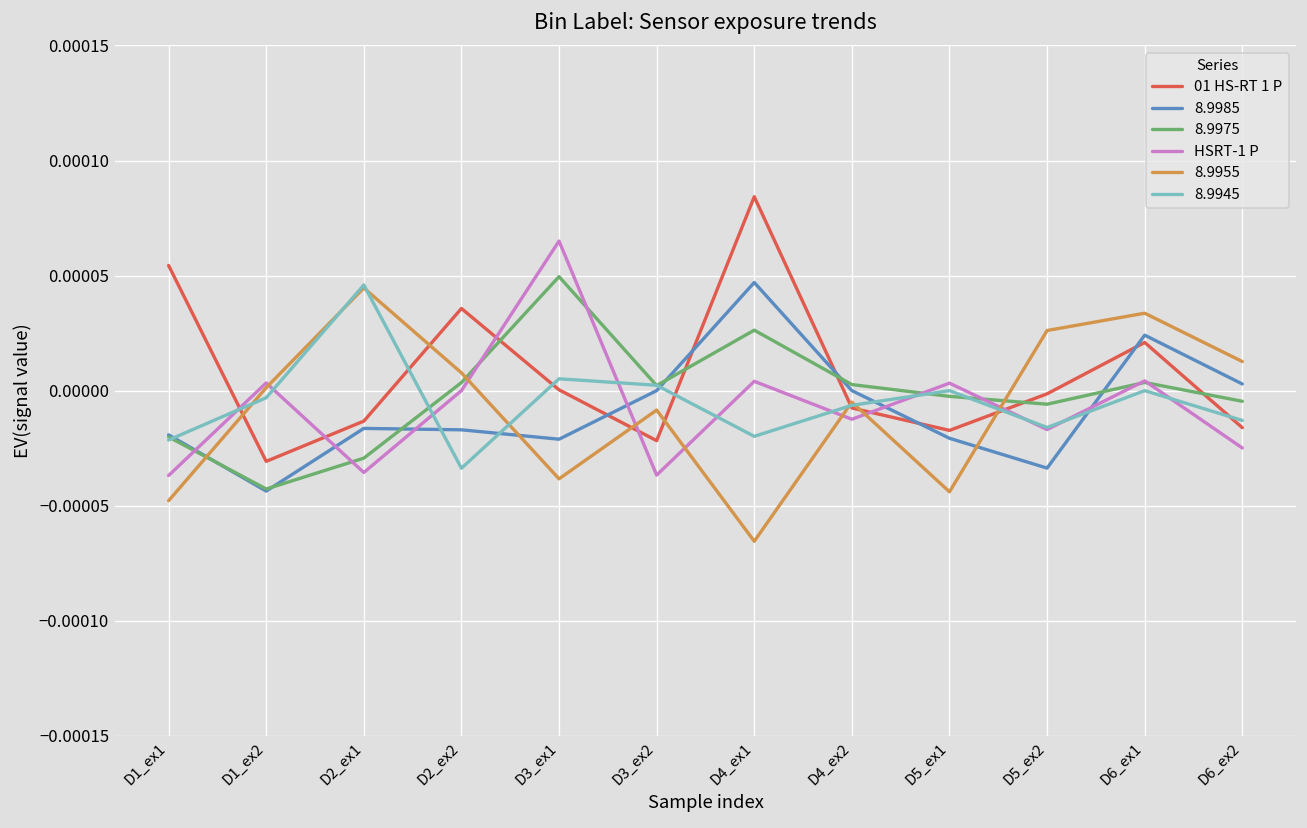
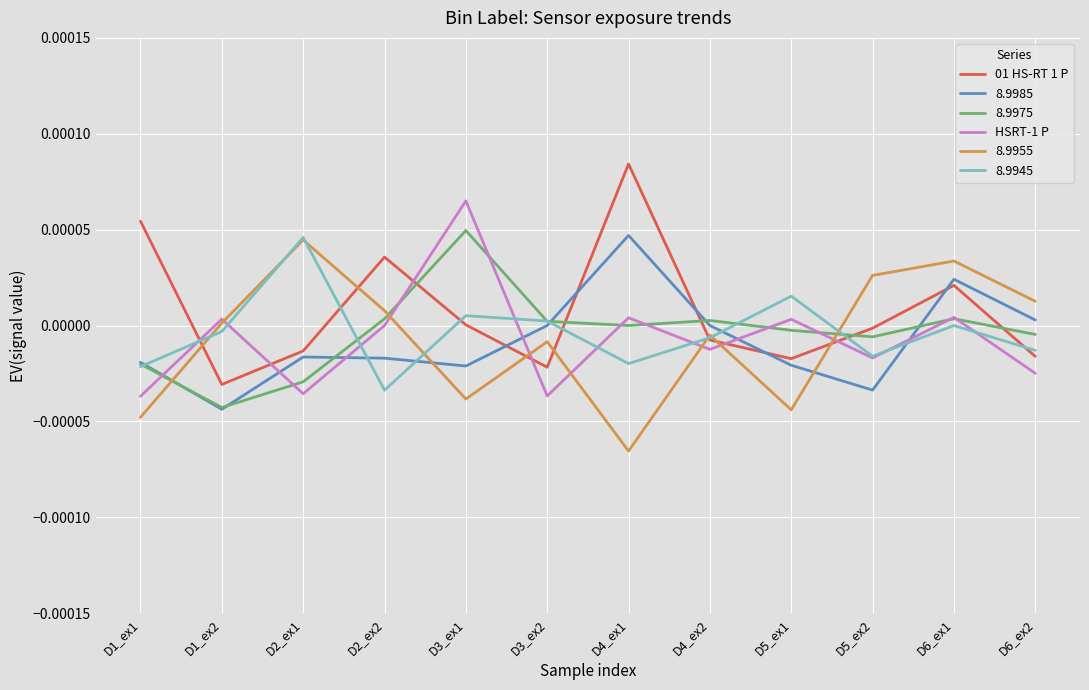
  {
    "8.9985": {
      "D2_ex1": -0.000016,
      "D2_ex2": -0.000017,
      "D3_ex1": -0.00002,
      "D3_ex2": 0.00000,
      "D4_ex1": 0.000047,
      "D4_ex2": 0.00000,
      "D5_ex1": -0.00002,
      "D5_ex2": -0.000034,
      "D6_ex1": 0.000024,
      "D6_ex2": 0.000003
    },
    "8.9975": {
      "D2_ex1": -0.00003,
      "D2_ex2": 0.000004,
      "D3_ex1": 0.00005,
-     "D4_ex1": 0.00003,
+     "D4_ex1": 0.00000,
      "D4_ex2": 0.000003,
      "D5_ex1": -0.000002,
      "D5_ex2": -0.000006,
      "D6_ex2": -0.000005
    },
    "HSRT-1 P": {
      "D1_ex1": -0.000037,
      "D1_ex2": 0.000003,
      "D2_ex1": -0.000036,
      "D2_ex2": 0.00000,
      "D3_ex1": 0.000065,
      "D3_ex2": -0.000037,
      "D4_ex1": 0.000004,
      "D4_ex2": -0.000012,
      "D5_ex1": 0.000003,
      "D6_ex2": -0.000025
    },
    "8.9945": {
      "D1_ex1": -0.000021,
      "D1_ex2": -0.000003,
      "D2_ex2": -0.000034,
      "D3_ex1": 0.000005,
      "D4_ex1": -0.00002,
-     "D5_ex1": 0.00000,
+     "D5_ex1": 0.00002,
      "D6_ex1": 0.00000,
      "D6_ex2": -0.000013
    }
  }
